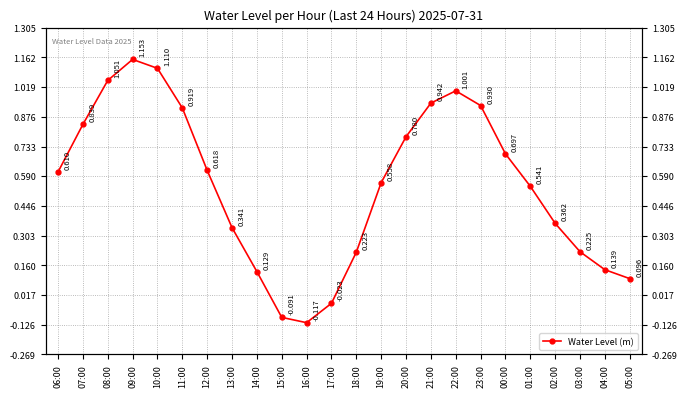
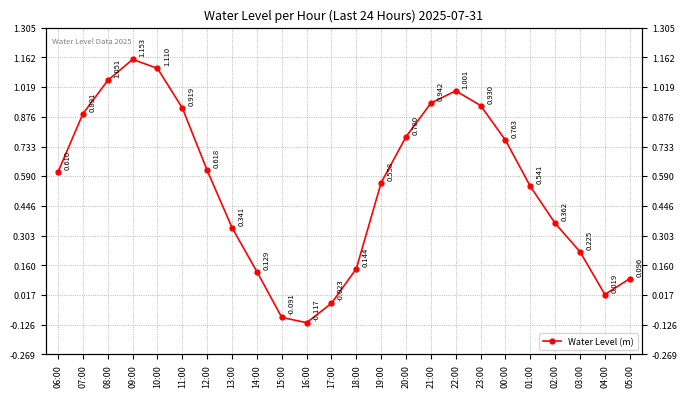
  {
    "06:00": 0.610,
-   "07:00": 0.839,
+   "07:00": 0.891,
    "08:00": 1.051,
    "09:00": 1.153,
    "10:00": 1.110,
    "11:00": 0.919,
    "12:00": 0.618,
    "13:00": 0.341,
    "14:00": 0.129,
    "15:00": -0.091,
    "16:00": -0.117,
    "17:00": -0.023,
-   "18:00": 0.223,
+   "18:00": 0.144,
    "19:00": 0.558,
    "20:00": 0.780,
    "21:00": 0.942,
    "22:00": 1.001,
    "23:00": 0.930,
-   "00:00": 0.697,
+   "00:00": 0.763,
    "01:00": 0.541,
    "02:00": 0.362,
    "03:00": 0.225,
-   "04:00": 0.139,
+   "04:00": 0.019,
    "05:00": 0.096
  }
